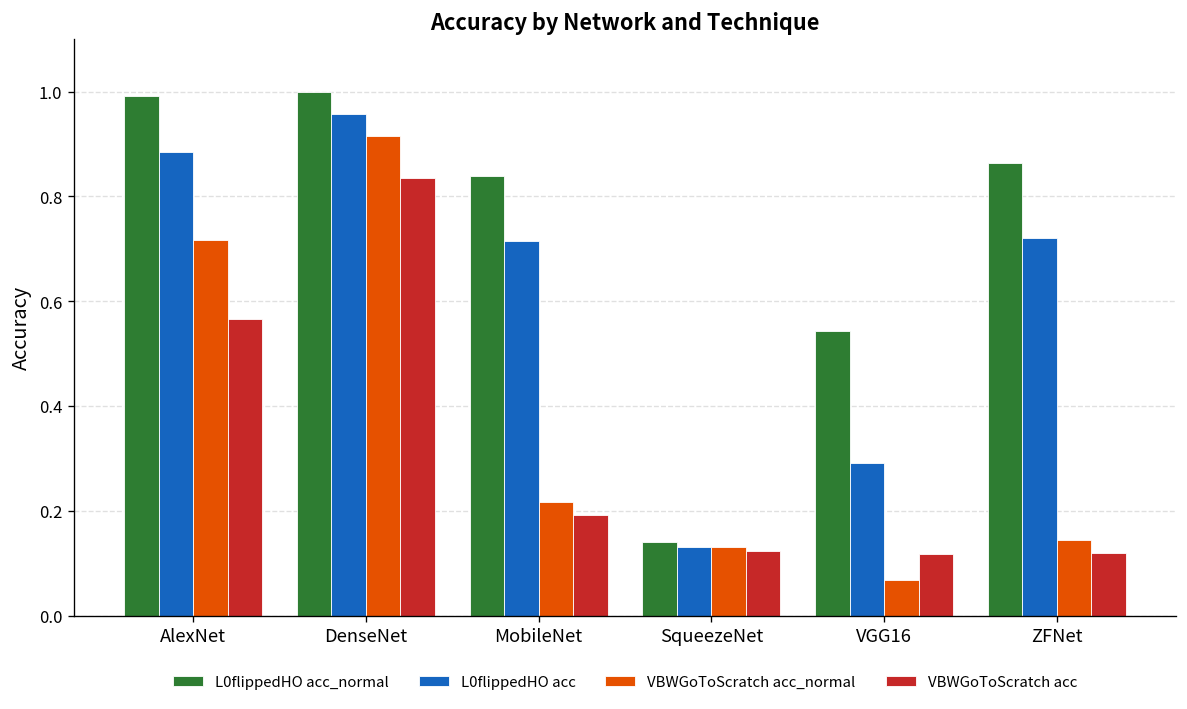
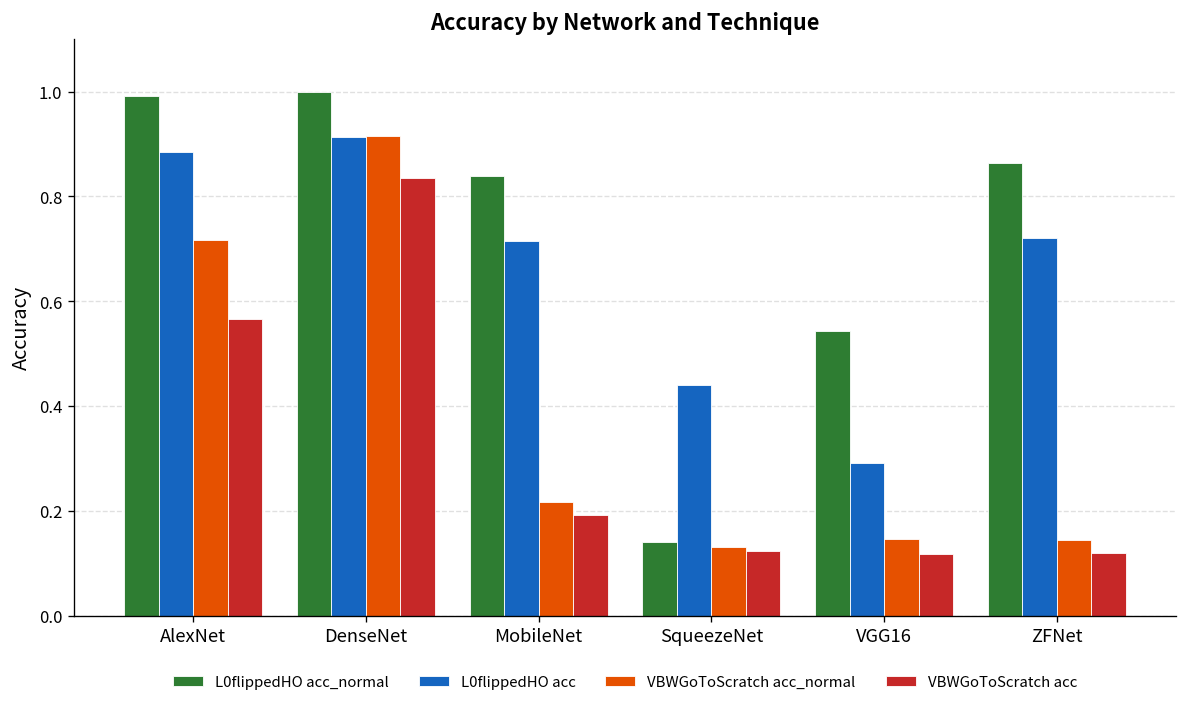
  {
    "L0flippedHO acc_normal": {
      "AlexNet": 0.99,
      "DenseNet": 1.00,
      "MobileNet": 0.84,
      "SqueezeNet": 0.14,
      "VGG16": 0.54,
      "ZFNet": 0.86
    },
    "L0flippedHO acc": {
      "AlexNet": 0.88,
-     "DenseNet": 0.96,
+     "DenseNet": 0.91,
      "MobileNet": 0.71,
-     "SqueezeNet": 0.13,
+     "SqueezeNet": 0.44,
      "VGG16": 0.29,
      "ZFNet": 0.72
    },
    "VBWGoToScratch acc_normal": {
      "AlexNet": 0.72,
      "DenseNet": 0.92,
      "MobileNet": 0.22,
      "SqueezeNet": 0.13,
-     "VGG16": 0.07,
+     "VGG16": 0.15,
      "ZFNet": 0.14
    },
    "VBWGoToScratch acc": {
      "AlexNet": 0.57,
      "DenseNet": 0.84,
      "MobileNet": 0.19,
      "SqueezeNet": 0.12,
      "VGG16": 0.12,
      "ZFNet": 0.12
    }
  }
